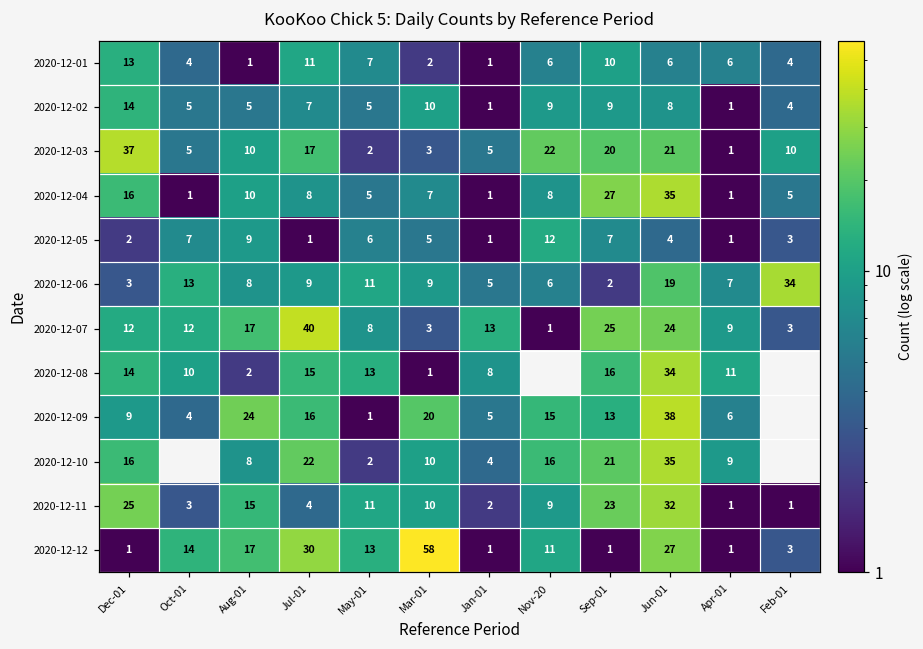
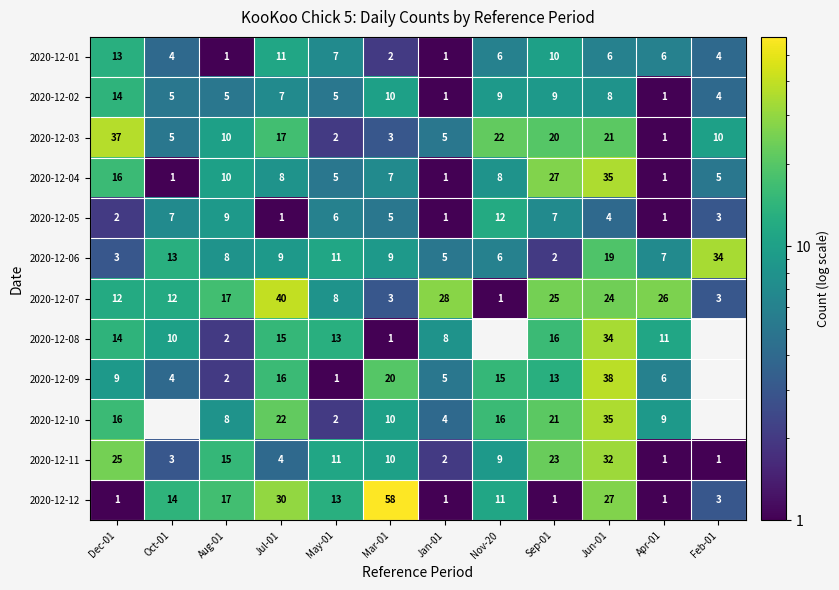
  {
    "2020-12-01": {
      "Dec-01": 13,
      "Oct-01": 4,
      "Aug-01": 1,
      "Jul-01": 11,
      "May-01": 7,
      "Mar-01": 2,
      "Jan-01": 1,
      "Nov-20": 6,
      "Sep-01": 10,
      "Jun-01": 6,
      "Apr-01": 6,
      "Feb-01": 4
    },
    "2020-12-02": {
      "Dec-01": 14,
      "Oct-01": 5,
      "Aug-01": 5,
      "Jul-01": 7,
      "May-01": 5,
      "Mar-01": 10,
      "Jan-01": 1,
      "Nov-20": 9,
      "Sep-01": 9,
      "Jun-01": 8,
      "Apr-01": 1,
      "Feb-01": 4
    },
    "2020-12-03": {
      "Dec-01": 37,
      "Oct-01": 5,
      "Aug-01": 10,
      "Jul-01": 17,
      "May-01": 2,
      "Mar-01": 3,
      "Jan-01": 5,
      "Nov-20": 22,
      "Sep-01": 20,
      "Jun-01": 21,
      "Apr-01": 1,
      "Feb-01": 10
    },
    "2020-12-04": {
      "Dec-01": 16,
      "Oct-01": 1,
      "Aug-01": 10,
      "Jul-01": 8,
      "May-01": 5,
      "Mar-01": 7,
      "Jan-01": 1,
      "Nov-20": 8,
      "Sep-01": 27,
      "Jun-01": 35,
      "Apr-01": 1,
      "Feb-01": 5
    },
    "2020-12-05": {
      "Dec-01": 2,
      "Oct-01": 7,
      "Aug-01": 9,
      "Jul-01": 1,
      "May-01": 6,
      "Mar-01": 5,
      "Jan-01": 1,
      "Nov-20": 12,
      "Sep-01": 7,
      "Jun-01": 4,
      "Apr-01": 1,
      "Feb-01": 3
    },
    "2020-12-06": {
      "Dec-01": 3,
      "Oct-01": 13,
      "Aug-01": 8,
      "Jul-01": 9,
      "May-01": 11,
      "Mar-01": 9,
      "Jan-01": 5,
      "Nov-20": 6,
      "Sep-01": 2,
      "Jun-01": 19,
      "Apr-01": 7,
      "Feb-01": 34
    },
    "2020-12-07": {
      "Dec-01": 12,
      "Oct-01": 12,
      "Aug-01": 17,
      "Jul-01": 40,
      "May-01": 8,
      "Mar-01": 3,
-     "Jan-01": 13,
+     "Jan-01": 28,
      "Nov-20": 1,
      "Sep-01": 25,
      "Jun-01": 24,
-     "Apr-01": 9,
+     "Apr-01": 26,
      "Feb-01": 3
    },
    "2020-12-08": {
      "Dec-01": 14,
      "Oct-01": 10,
      "Aug-01": 2,
      "Jul-01": 15,
      "May-01": 13,
      "Mar-01": 1,
      "Jan-01": 8,
      "Sep-01": 16,
      "Jun-01": 34,
      "Apr-01": 11
    },
    "2020-12-09": {
      "Dec-01": 9,
      "Oct-01": 4,
-     "Aug-01": 24,
+     "Aug-01": 2,
      "Jul-01": 16,
      "May-01": 1,
      "Mar-01": 20,
      "Jan-01": 5,
      "Nov-20": 15,
      "Sep-01": 13,
      "Jun-01": 38,
      "Apr-01": 6
    },
    "2020-12-10": {
      "Dec-01": 16,
      "Aug-01": 8,
      "Jul-01": 22,
      "May-01": 2,
      "Mar-01": 10,
      "Jan-01": 4,
      "Nov-20": 16,
      "Sep-01": 21,
      "Jun-01": 35,
      "Apr-01": 9
    },
    "2020-12-11": {
      "Dec-01": 25,
      "Oct-01": 3,
      "Aug-01": 15,
      "Jul-01": 4,
      "May-01": 11,
      "Mar-01": 10,
      "Jan-01": 2,
      "Nov-20": 9,
      "Sep-01": 23,
      "Jun-01": 32,
      "Apr-01": 1,
      "Feb-01": 1
    },
    "2020-12-12": {
      "Dec-01": 1,
      "Oct-01": 14,
      "Aug-01": 17,
      "Jul-01": 30,
      "May-01": 13,
      "Mar-01": 58,
      "Jan-01": 1,
      "Nov-20": 11,
      "Sep-01": 1,
      "Jun-01": 27,
      "Apr-01": 1,
      "Feb-01": 3
    }
  }
